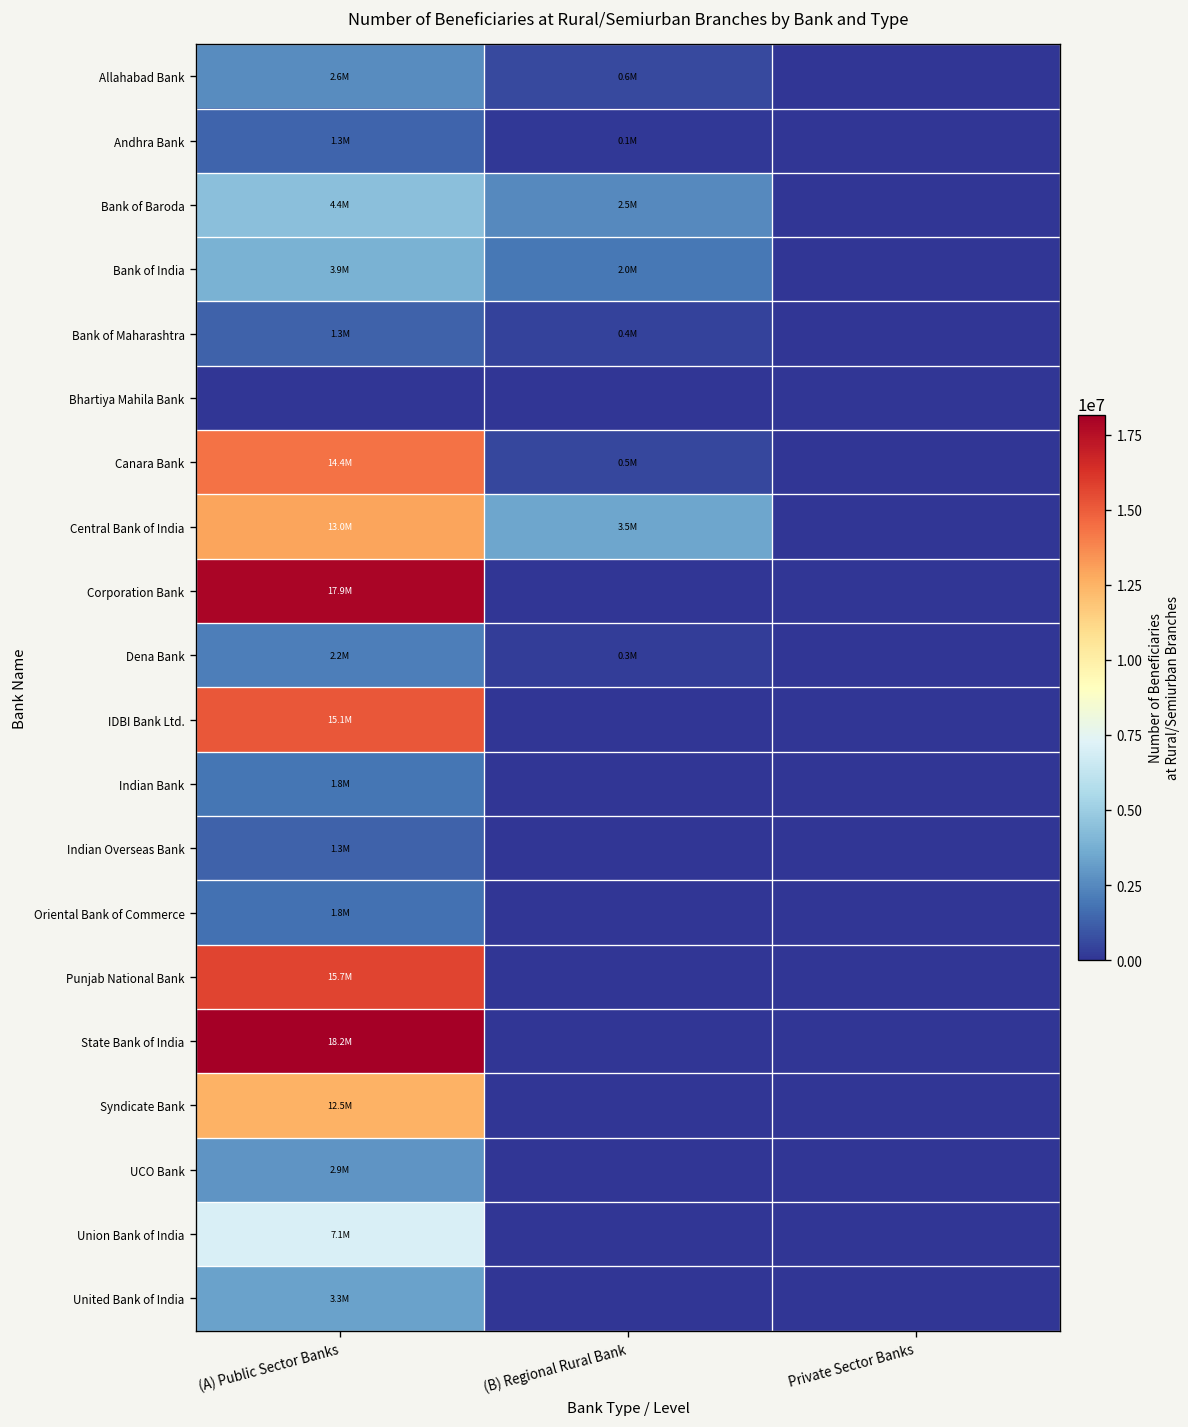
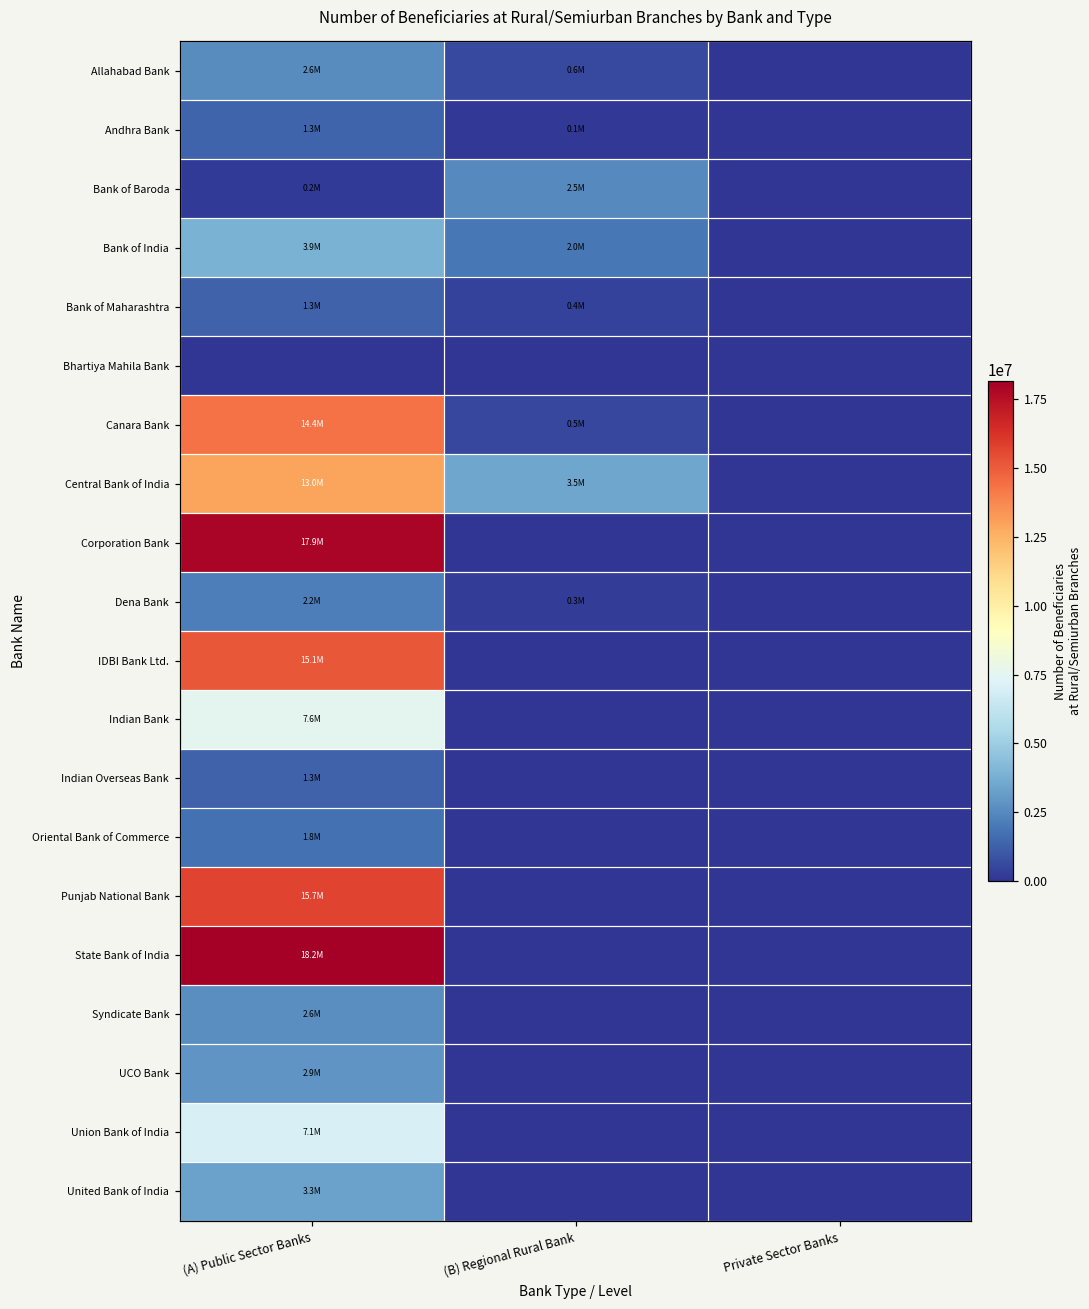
  {
    "Allahabad Bank": {
      "(A) Public Sector Banks": "2.6M",
      "(B) Regional Rural Bank": "0.6M"
    },
    "Andhra Bank": {
      "(A) Public Sector Banks": "1.3M",
      "(B) Regional Rural Bank": "0.1M"
    },
    "Bank of Baroda": {
-     "(A) Public Sector Banks": "4.4M",
+     "(A) Public Sector Banks": "0.2M",
      "(B) Regional Rural Bank": "2.5M"
    },
    "Bank of India": {
      "(A) Public Sector Banks": "3.9M",
      "(B) Regional Rural Bank": "2.0M"
    },
    "Bank of Maharashtra": {
      "(A) Public Sector Banks": "1.3M",
      "(B) Regional Rural Bank": "0.4M"
    },
    "Canara Bank": {
      "(A) Public Sector Banks": "14.4M",
      "(B) Regional Rural Bank": "0.5M"
    },
    "Central Bank of India": {
      "(A) Public Sector Banks": "13.0M",
      "(B) Regional Rural Bank": "3.5M"
    },
    "Corporation Bank": {
      "(A) Public Sector Banks": "17.9M"
    },
    "Dena Bank": {
      "(A) Public Sector Banks": "2.2M",
      "(B) Regional Rural Bank": "0.3M"
    },
    "IDBI Bank Ltd.": {
      "(A) Public Sector Banks": "15.1M"
    },
    "Indian Bank": {
-     "(A) Public Sector Banks": "1.8M"
+     "(A) Public Sector Banks": "7.6M"
    },
    "Indian Overseas Bank": {
      "(A) Public Sector Banks": "1.3M"
    },
    "Oriental Bank of Commerce": {
      "(A) Public Sector Banks": "1.8M"
    },
    "Punjab National Bank": {
      "(A) Public Sector Banks": "15.7M"
    },
    "State Bank of India": {
      "(A) Public Sector Banks": "18.2M"
    },
    "Syndicate Bank": {
-     "(A) Public Sector Banks": "12.5M"
+     "(A) Public Sector Banks": "2.6M"
    },
    "UCO Bank": {
      "(A) Public Sector Banks": "2.9M"
    },
    "Union Bank of India": {
      "(A) Public Sector Banks": "7.1M"
    },
    "United Bank of India": {
      "(A) Public Sector Banks": "3.3M"
    }
  }
